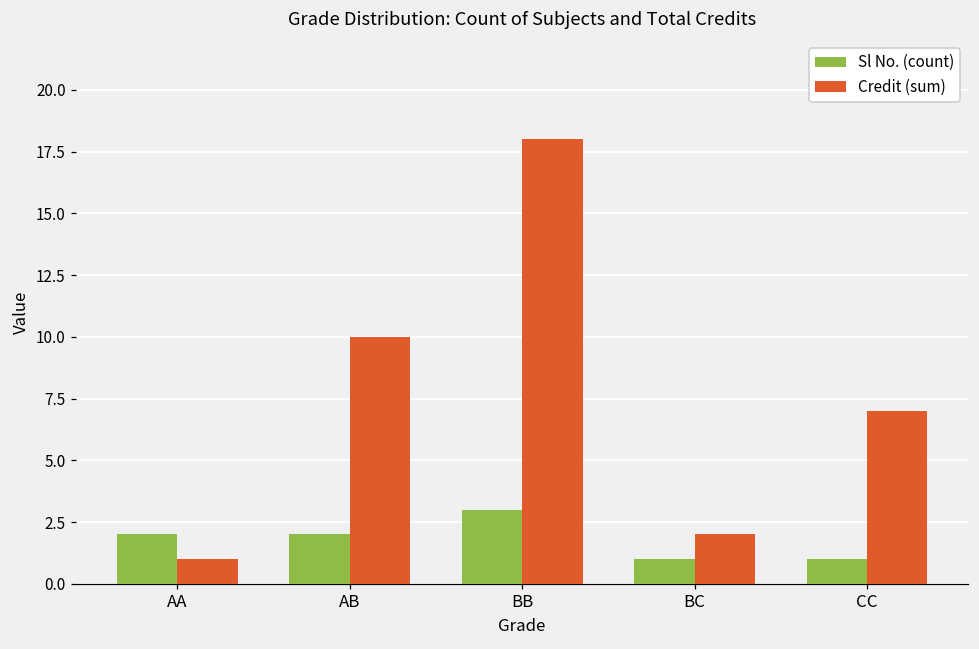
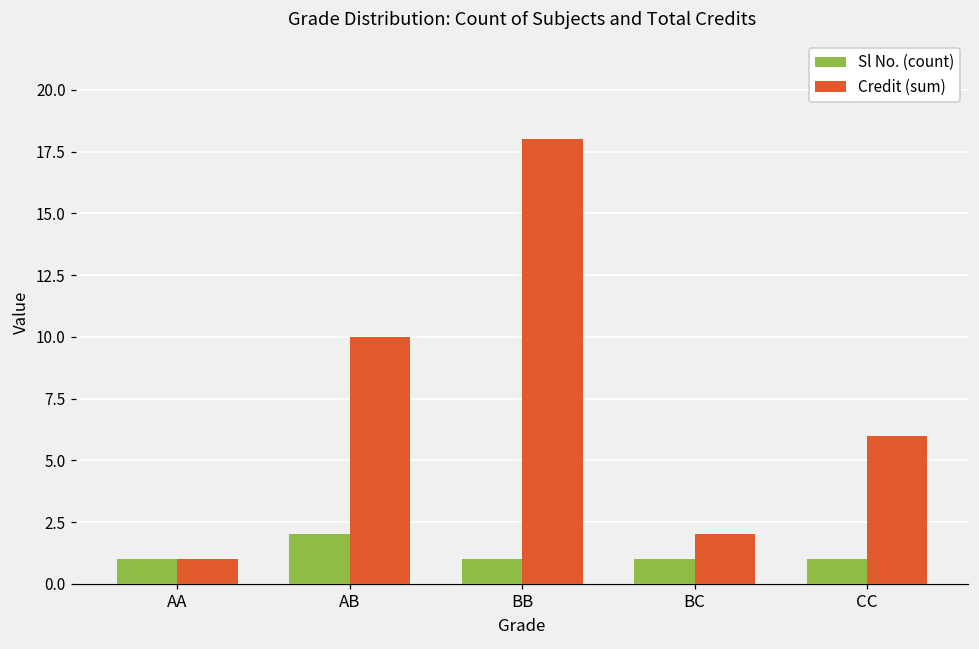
  {
    "Sl No. (count)": {
-     "AA": 2,
+     "AA": 1,
      "AB": 2,
-     "BB": 3,
+     "BB": 1,
      "BC": 1,
      "CC": 1
    },
    "Credit (sum)": {
      "AA": 1,
      "AB": 10,
      "BB": 18,
      "BC": 2,
-     "CC": 7
+     "CC": 6
    }
  }
